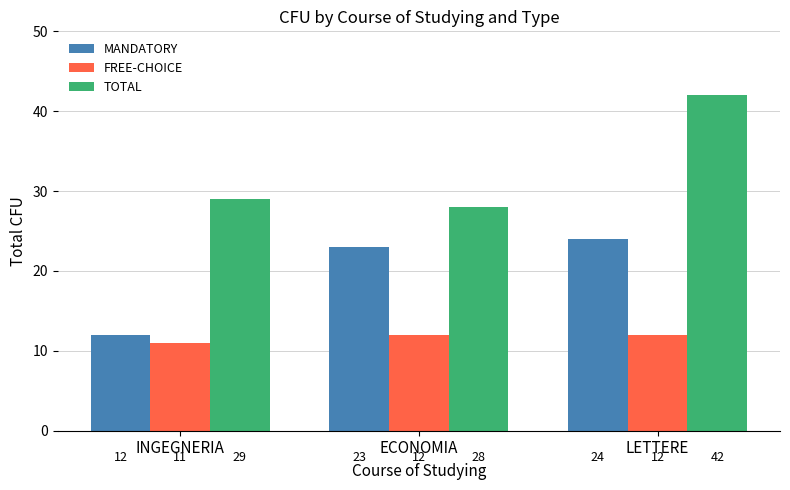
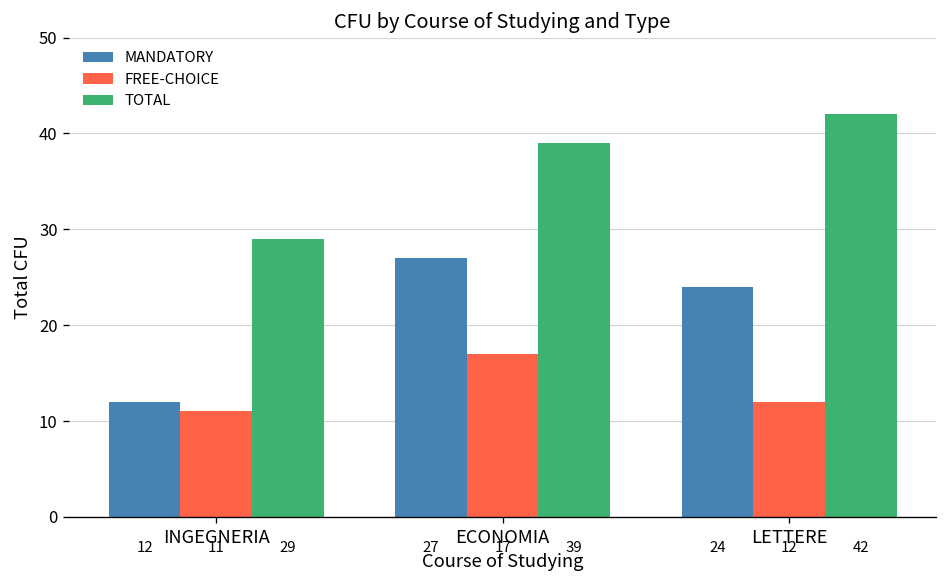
  {
    "MANDATORY": {
-     "ECONOMIA": 23
+     "ECONOMIA": 27
    },
    "FREE-CHOICE": {
-     "ECONOMIA": 12
+     "ECONOMIA": 17
    },
    "TOTAL": {
-     "ECONOMIA": 28
+     "ECONOMIA": 39
    }
  }
